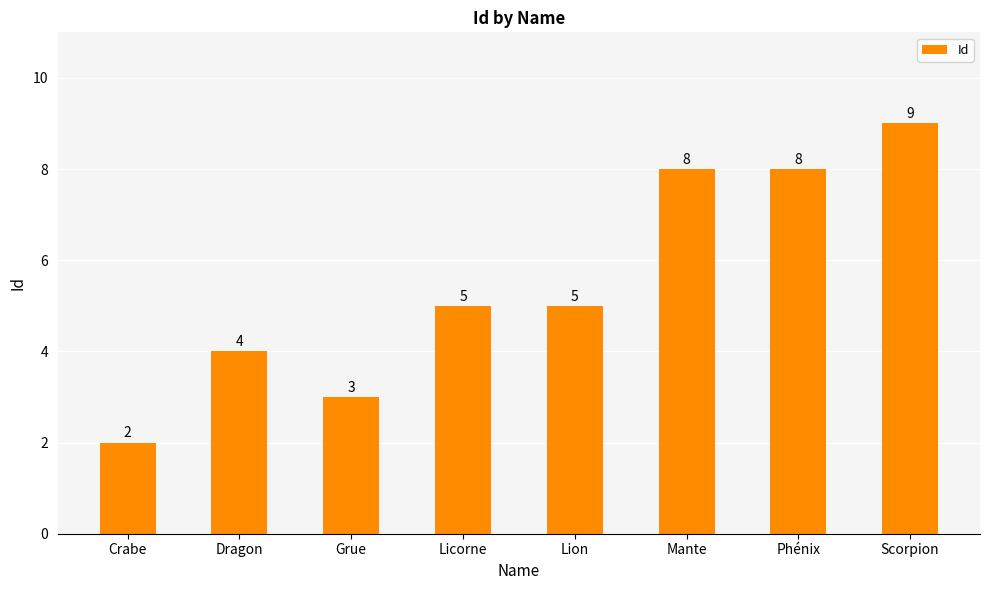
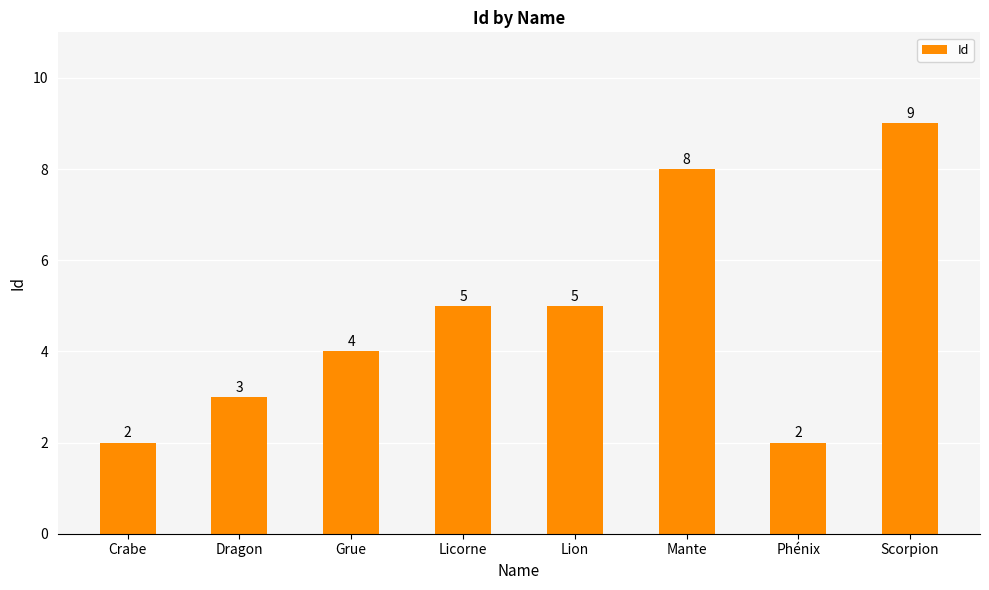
  {
    "Crabe": 2,
-   "Dragon": 4,
-   "Grue": 3,
+   "Dragon": 3,
+   "Grue": 4,
    "Licorne": 5,
    "Lion": 5,
    "Mante": 8,
-   "Phénix": 8,
+   "Phénix": 2,
    "Scorpion": 9
  }
